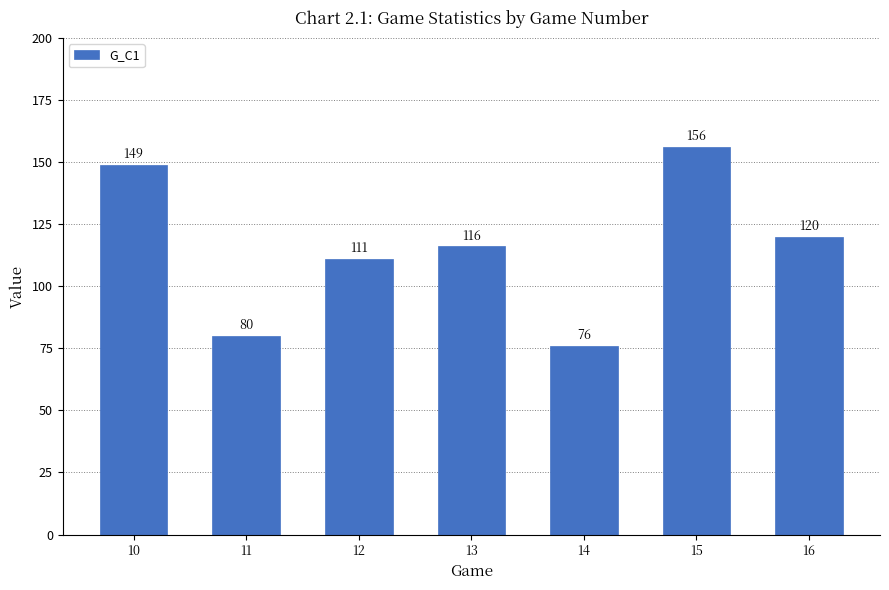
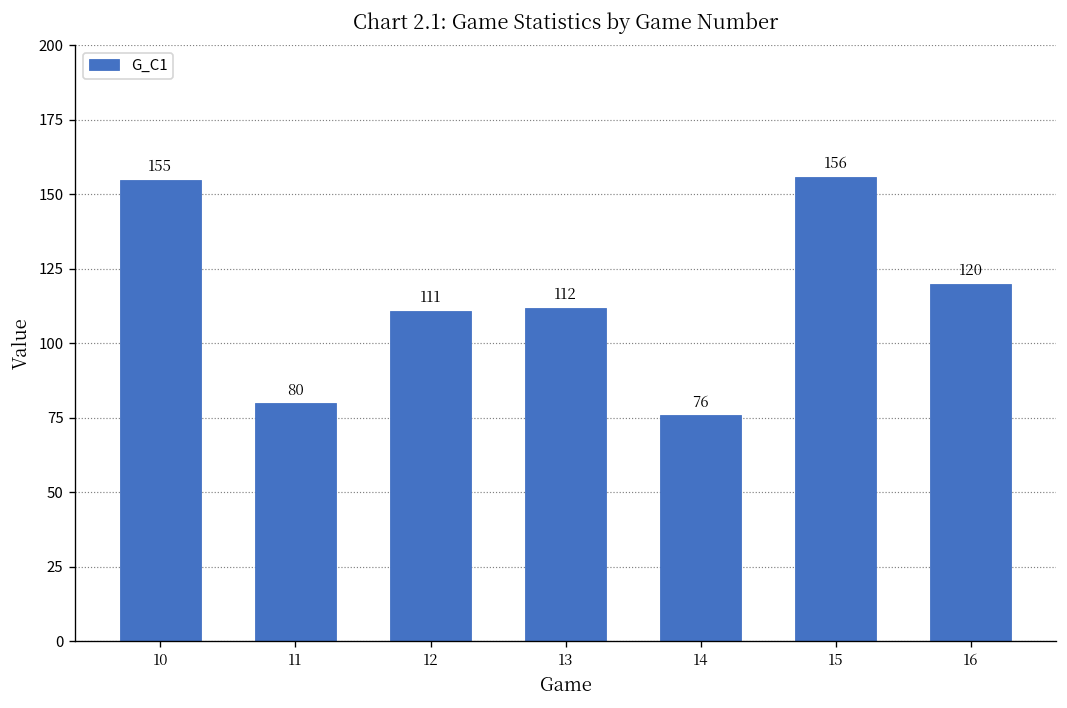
  {
-   "10": 149,
+   "10": 155,
    "11": 80,
    "12": 111,
-   "13": 116,
+   "13": 112,
    "14": 76,
    "15": 156,
    "16": 120
  }
